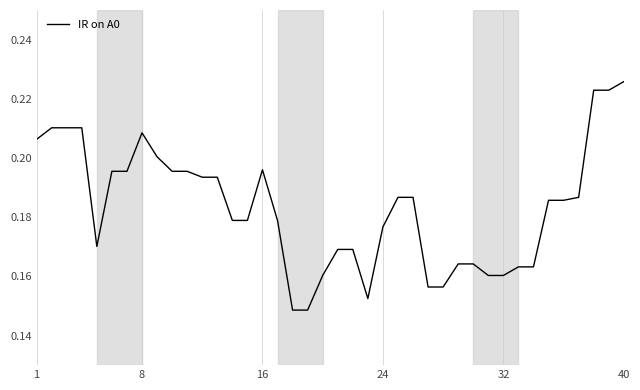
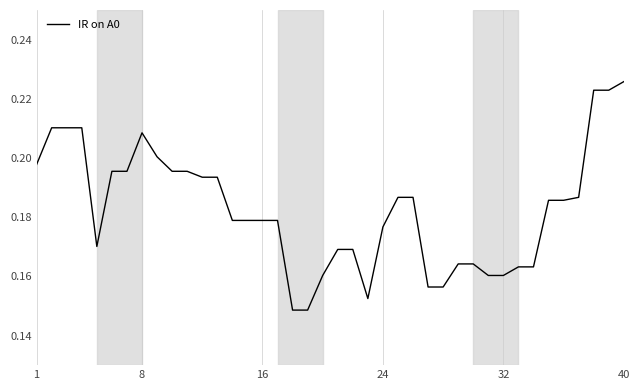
  {
-   "1": 0.206,
+   "1": 0.198,
    "8": 0.209,
-   "16": 0.196,
+   "16": 0.179,
    "24": 0.177,
    "32": 0.160,
    "40": 0.226
  }
